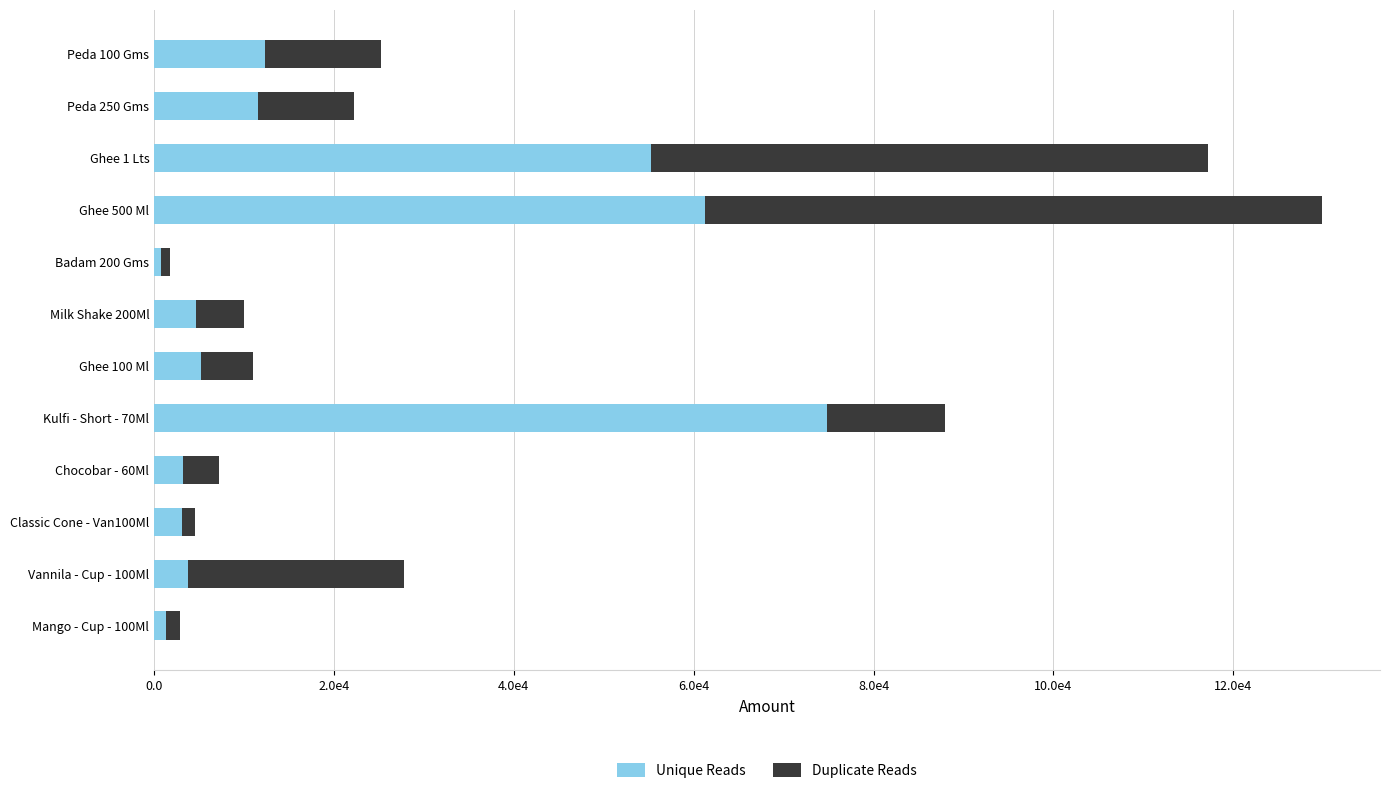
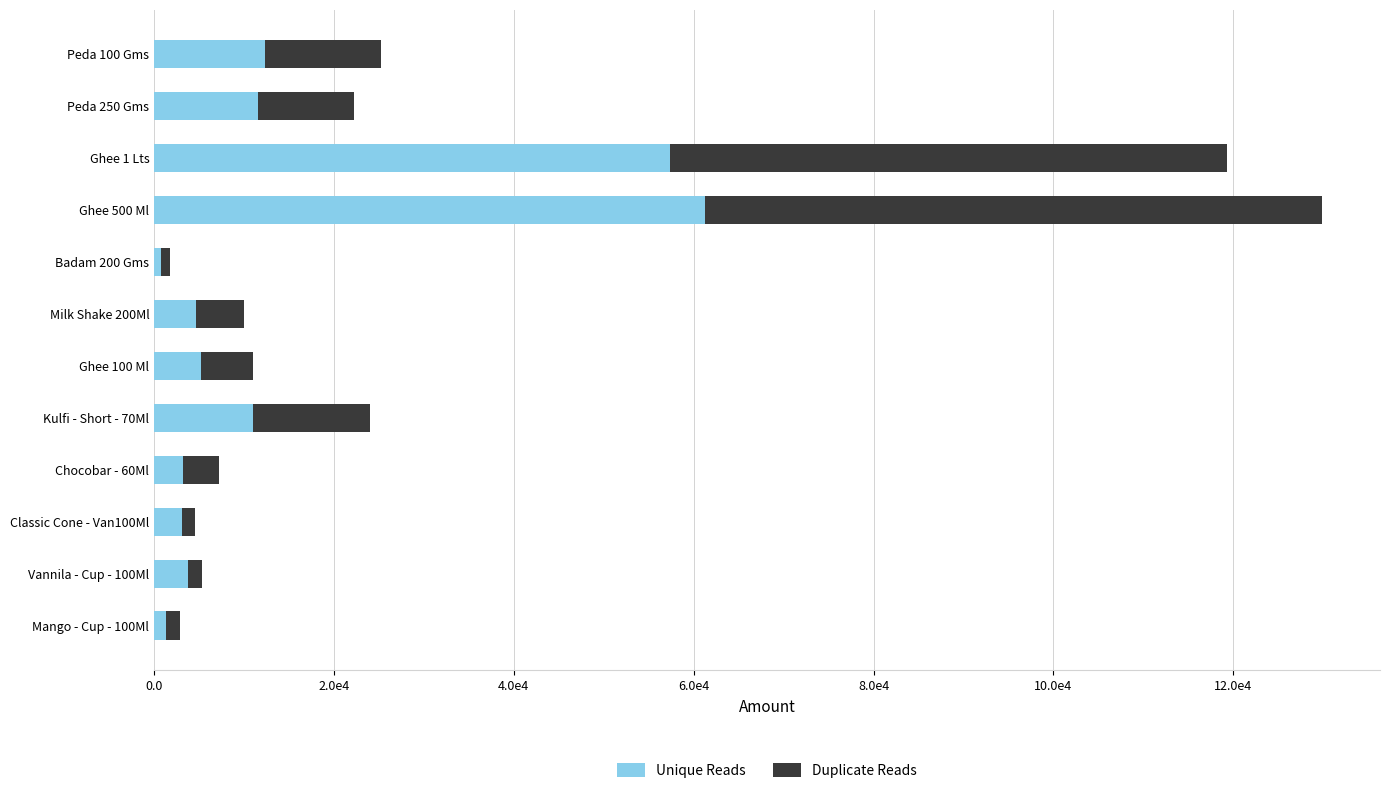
  {
    "Unique Reads": {
      "Peda 100 Gms": 12000,
      "Peda 250 Gms": 12000,
-     "Ghee 1 Lts": 55000,
+     "Ghee 1 Lts": 57000,
      "Ghee 500 Ml": 61000,
      "Badam 200 Gms": 1000,
      "Milk Shake 200Ml": 5000,
      "Ghee 100 Ml": 5000,
-     "Kulfi - Short - 70Ml": 75000,
+     "Kulfi - Short - 70Ml": 11000,
      "Chocobar - 60Ml": 3000,
      "Classic Cone - Van100Ml": 3000,
      "Vannila - Cup - 100Ml": 4000,
      "Mango - Cup - 100Ml": 1000
    },
    "Duplicate Reads": {
      "Peda 100 Gms": 13000,
      "Peda 250 Gms": 11000,
      "Ghee 1 Lts": 62000,
      "Ghee 500 Ml": 69000,
      "Badam 200 Gms": 1000,
      "Milk Shake 200Ml": 5000,
      "Ghee 100 Ml": 6000,
      "Kulfi - Short - 70Ml": 13000,
      "Chocobar - 60Ml": 4000,
      "Classic Cone - Van100Ml": 1000,
-     "Vannila - Cup - 100Ml": 24000,
+     "Vannila - Cup - 100Ml": 2000,
      "Mango - Cup - 100Ml": 2000
    }
  }
